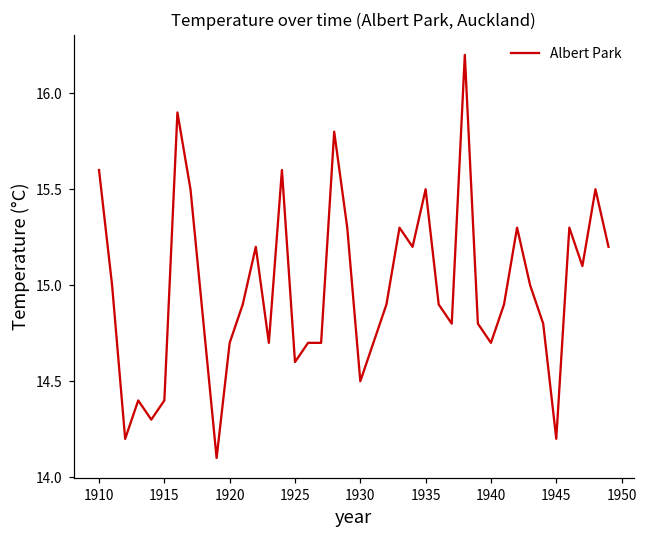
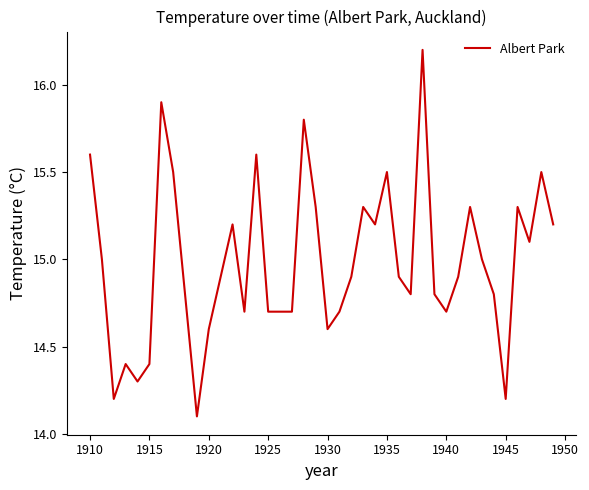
  {
    "1910": 15.6,
    "1915": 14.4,
-   "1920": 14.7,
-   "1925": 14.6,
-   "1930": 14.5,
+   "1920": 14.6,
+   "1925": 14.7,
+   "1930": 14.6,
    "1935": 15.5,
    "1940": 14.7,
    "1945": 14.2
  }
